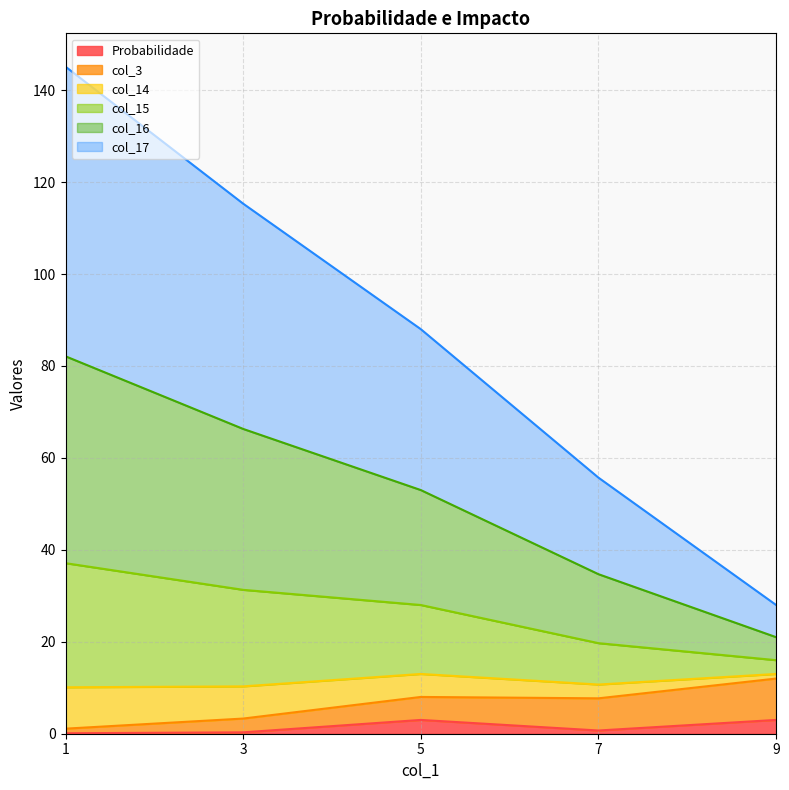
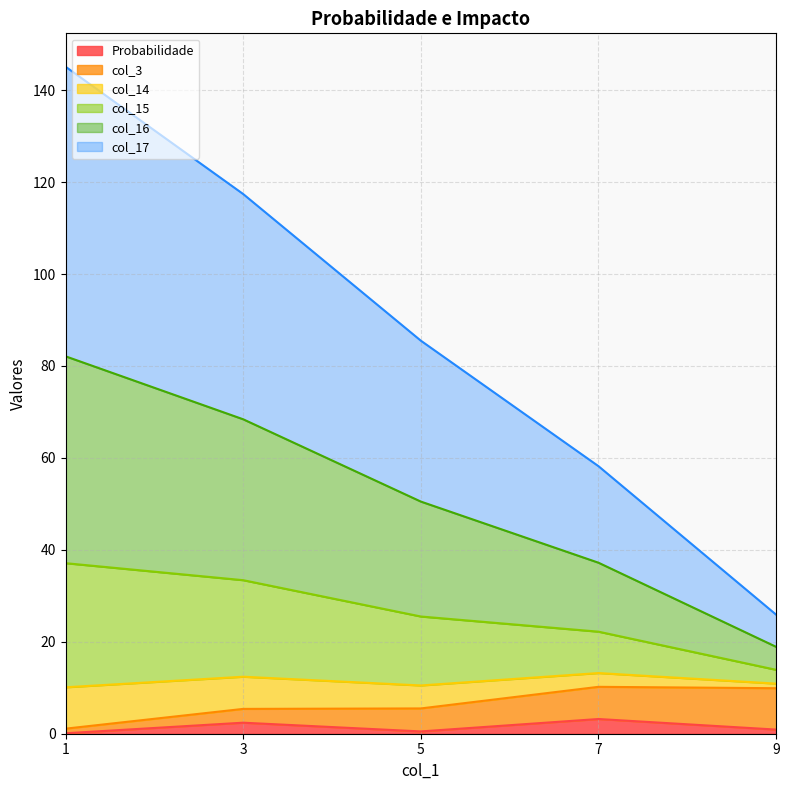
  {
    "Probabilidade": {
      "1": 0,
-     "3": 0,
-     "5": 3,
-     "7": 1,
-     "9": 3
+     "3": 2,
+     "5": 1,
+     "7": 3,
+     "9": 1
    },
    "col_3": {
      "1": 1,
      "3": 3,
      "5": 5,
      "7": 7,
      "9": 9
    },
    "col_14": {
      "1": 9,
      "3": 7,
      "5": 5,
      "7": 3,
      "9": 1
    },
    "col_17": {
      "1": 63,
      "3": 49,
      "5": 35,
      "7": 21,
      "9": 7
    }
  }
